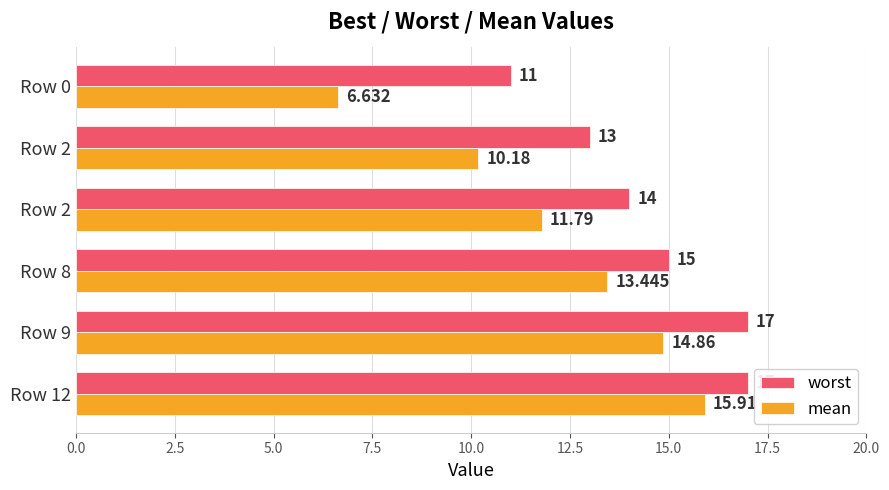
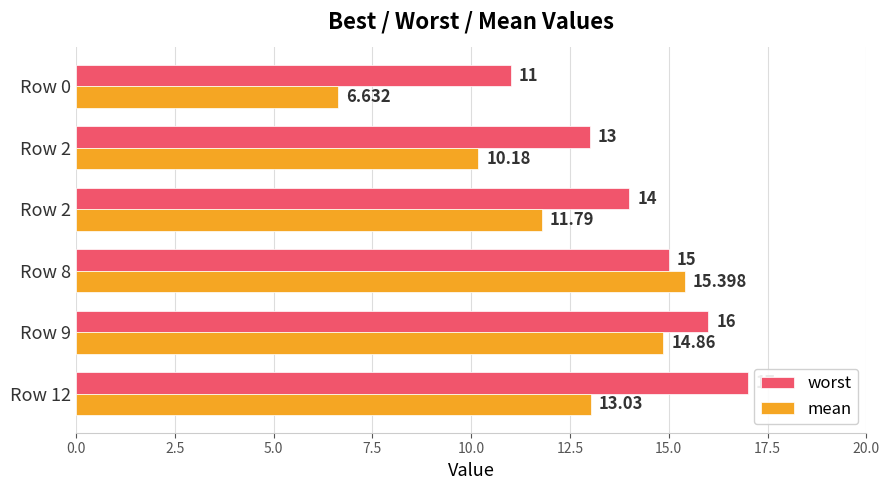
  {
    "worst": {
      "Row 0": 11,
      "Row 8": 15,
-     "Row 9": 17
+     "Row 9": 16
    },
    "mean": {
      "Row 0": 6.632,
-     "Row 8": 13.445,
+     "Row 8": 15.398,
      "Row 9": 14.86,
-     "Row 12": 15.91
+     "Row 12": 13.03
    }
  }
